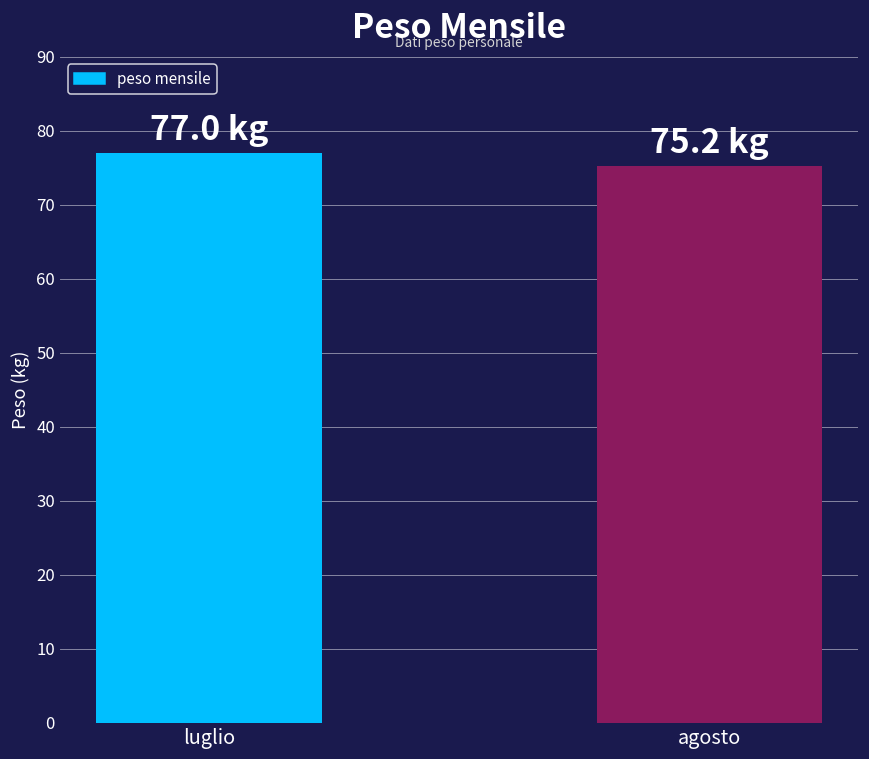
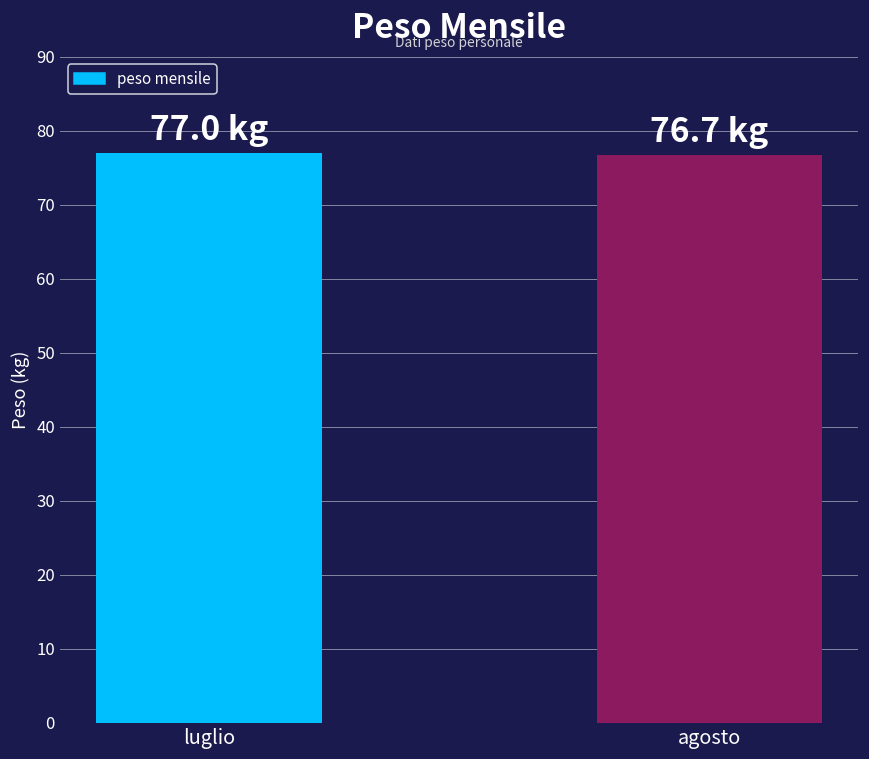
  {
    "luglio": 77.0,
-   "agosto": 75.2
+   "agosto": 76.7
  }
